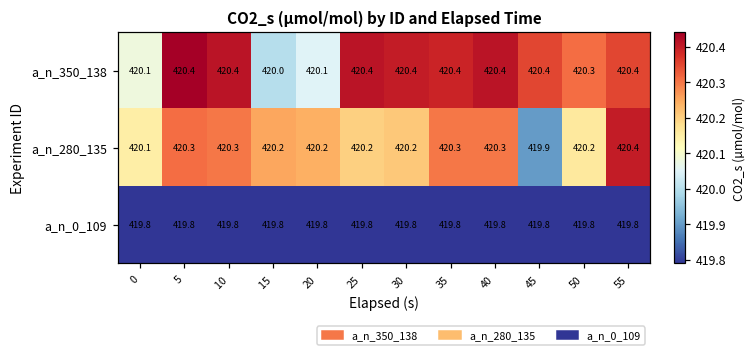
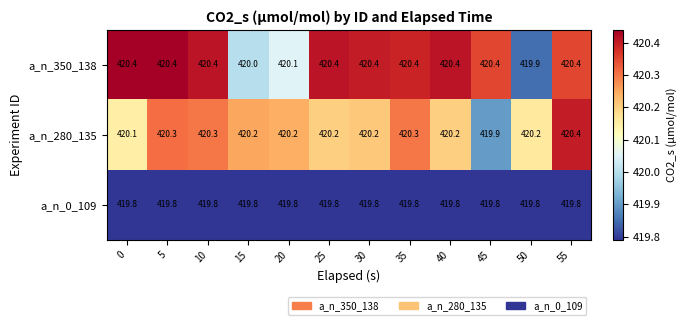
  {
    "a_n_350_138": {
-     "0": 420.1,
+     "0": 420.4,
      "5": 420.4,
      "10": 420.4,
      "15": 420.0,
      "20": 420.1,
      "25": 420.4,
      "30": 420.4,
      "35": 420.4,
      "40": 420.4,
      "45": 420.4,
-     "50": 420.3,
+     "50": 419.9,
      "55": 420.4
    },
    "a_n_280_135": {
      "0": 420.1,
      "5": 420.3,
      "10": 420.3,
      "15": 420.2,
      "20": 420.2,
      "25": 420.2,
      "30": 420.2,
      "35": 420.3,
-     "40": 420.3,
+     "40": 420.2,
      "45": 419.9,
      "50": 420.2,
      "55": 420.4
    },
    "a_n_0_109": {
      "0": 419.8,
      "5": 419.8,
      "10": 419.8,
      "15": 419.8,
      "20": 419.8,
      "25": 419.8,
      "30": 419.8,
      "35": 419.8,
      "40": 419.8,
      "45": 419.8,
      "50": 419.8,
      "55": 419.8
    }
  }
